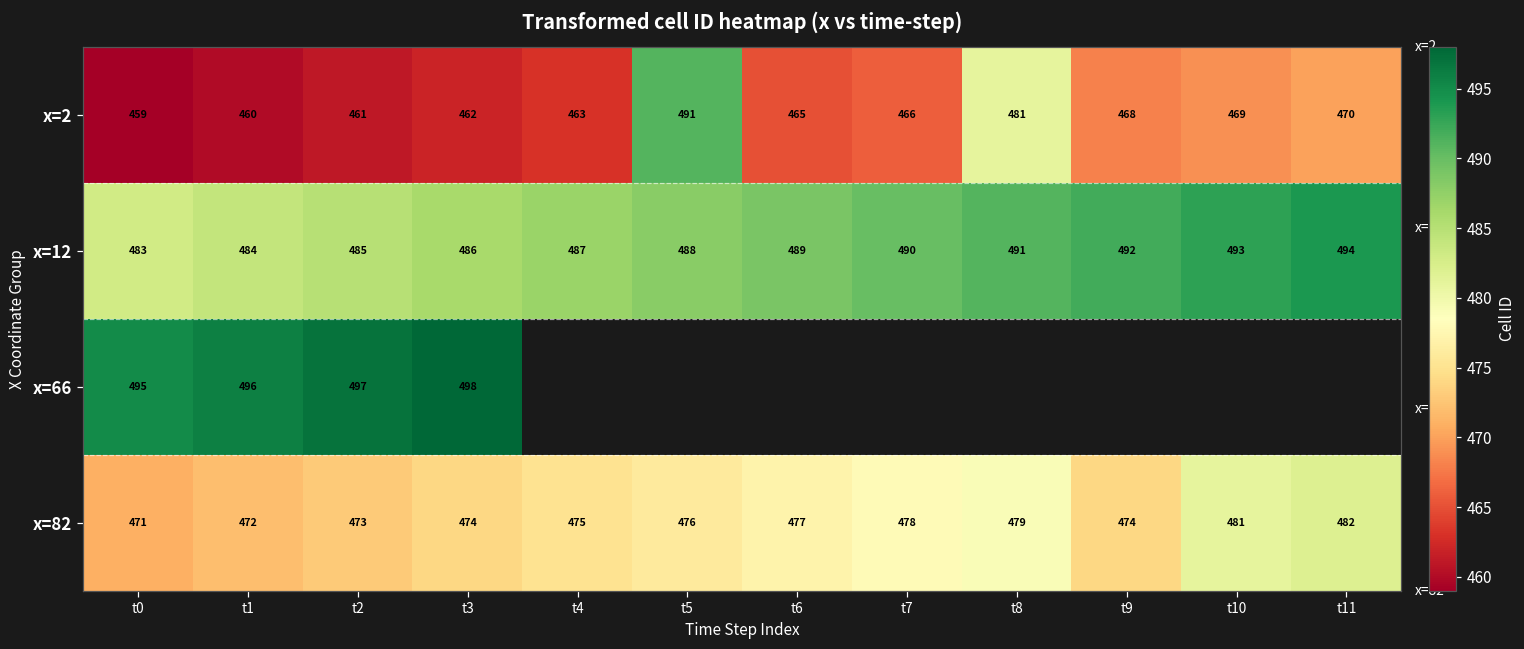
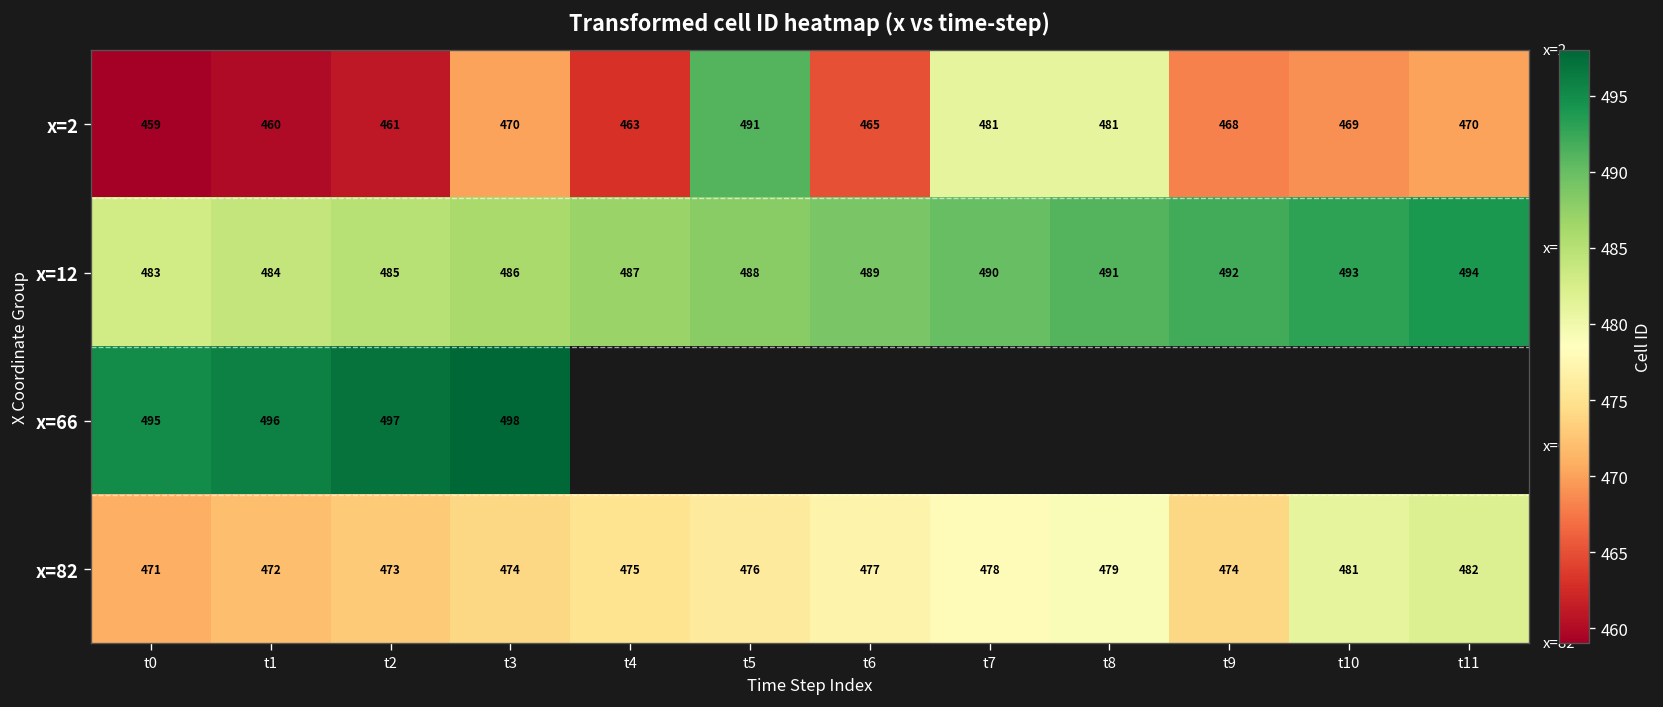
  {
    "x=2": {
      "t0": 459,
      "t1": 460,
      "t2": 461,
-     "t3": 462,
+     "t3": 470,
      "t4": 463,
      "t5": 491,
      "t6": 465,
-     "t7": 466,
+     "t7": 481,
      "t8": 481,
      "t9": 468,
      "t10": 469,
      "t11": 470
    },
    "x=12": {
      "t0": 483,
      "t1": 484,
      "t2": 485,
      "t3": 486,
      "t4": 487,
      "t5": 488,
      "t6": 489,
      "t7": 490,
      "t8": 491,
      "t9": 492,
      "t10": 493,
      "t11": 494
    },
    "x=66": {
      "t0": 495,
      "t1": 496,
      "t2": 497,
      "t3": 498
    },
    "x=82": {
      "t0": 471,
      "t1": 472,
      "t2": 473,
      "t3": 474,
      "t4": 475,
      "t5": 476,
      "t6": 477,
      "t7": 478,
      "t8": 479,
      "t9": 474,
      "t10": 481,
      "t11": 482
    }
  }
